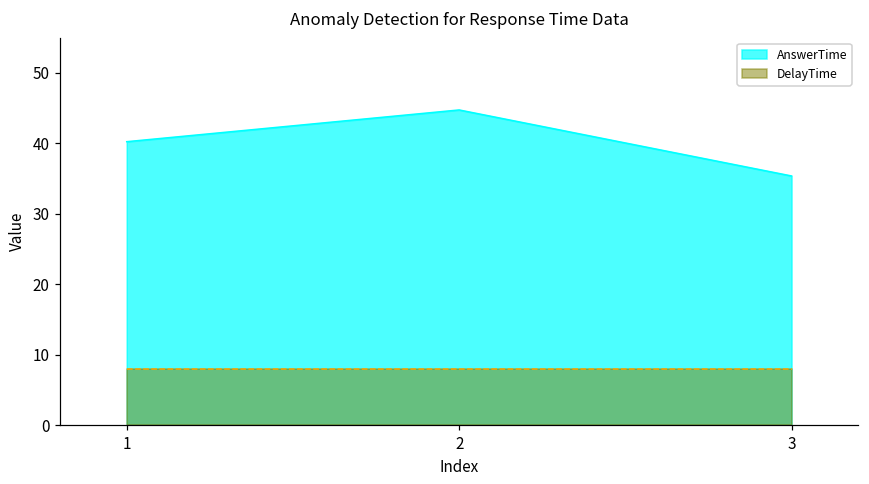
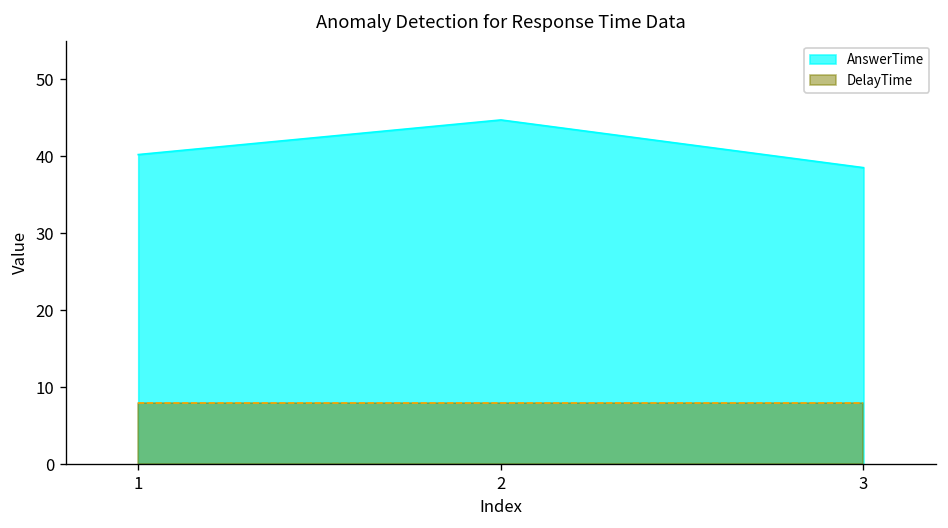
  {
    "AnswerTime": {
      "1": 40,
      "2": 45,
-     "3": 35
+     "3": 39
    },
    "DelayTime": {
      "1": 8,
      "2": 8,
      "3": 8
    }
  }
